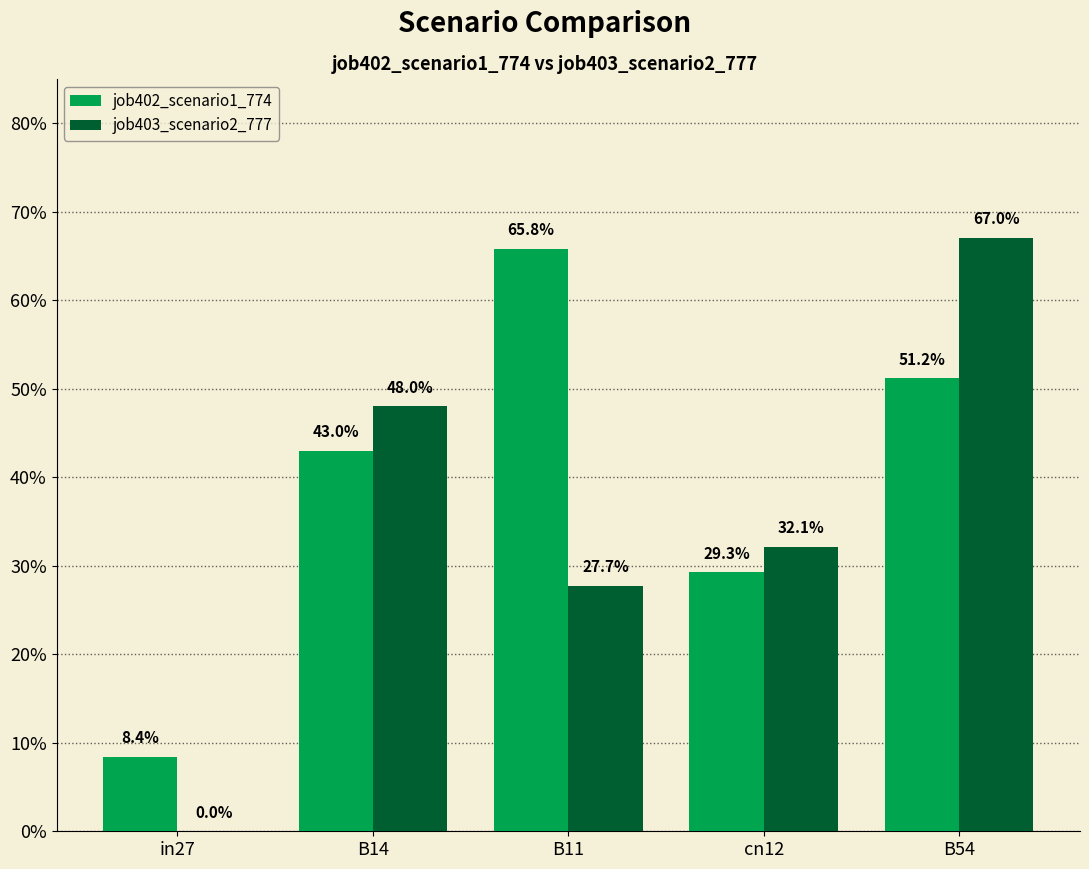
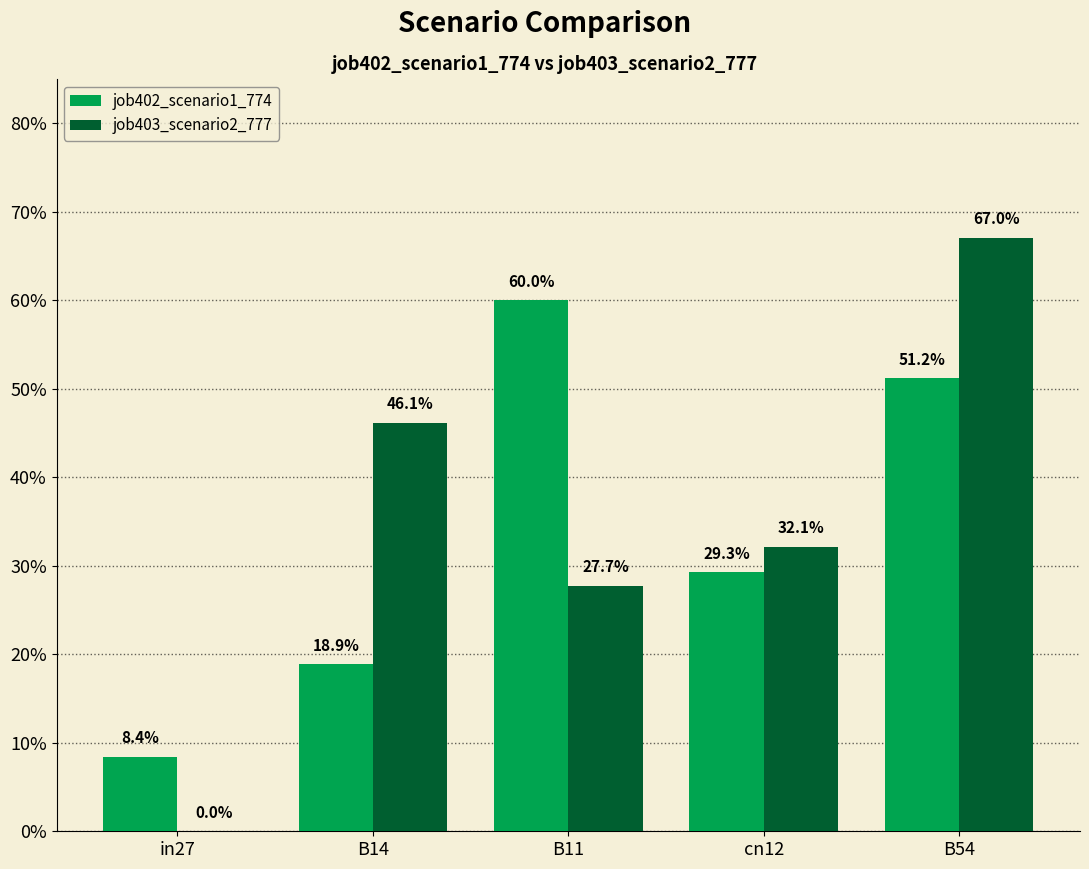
  {
    "job402_scenario1_774": {
      "in27": "8.4%",
-     "B14": "43.0%",
-     "B11": "65.8%",
+     "B14": "18.9%",
+     "B11": "60.0%",
      "cn12": "29.3%",
      "B54": "51.2%"
    },
    "job403_scenario2_777": {
      "in27": "0.0%",
-     "B14": "48.0%",
+     "B14": "46.1%",
      "B11": "27.7%",
      "cn12": "32.1%",
      "B54": "67.0%"
    }
  }
